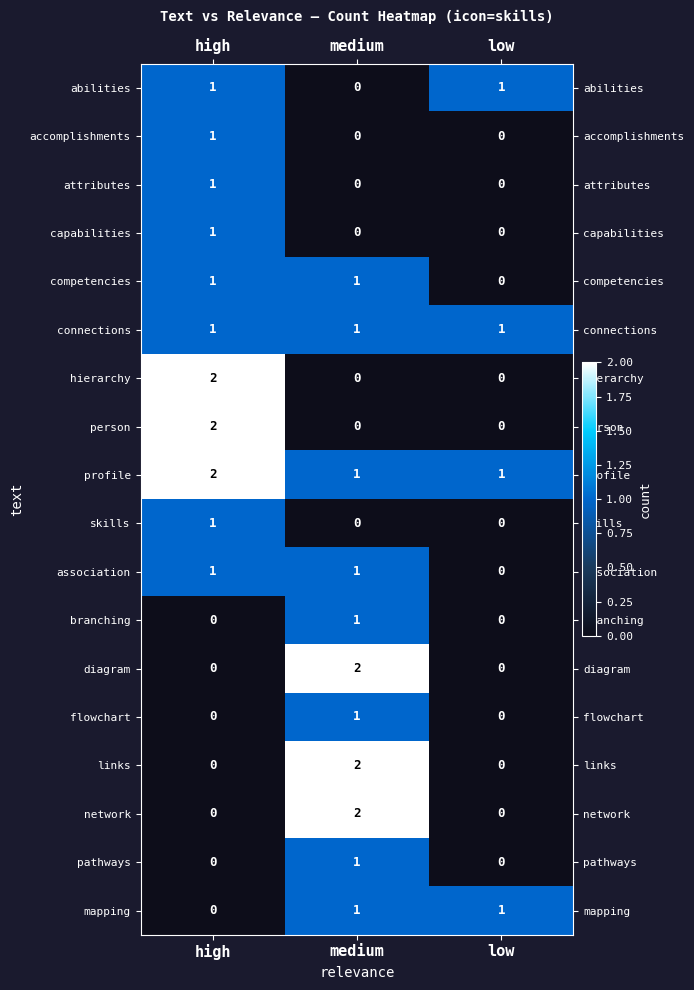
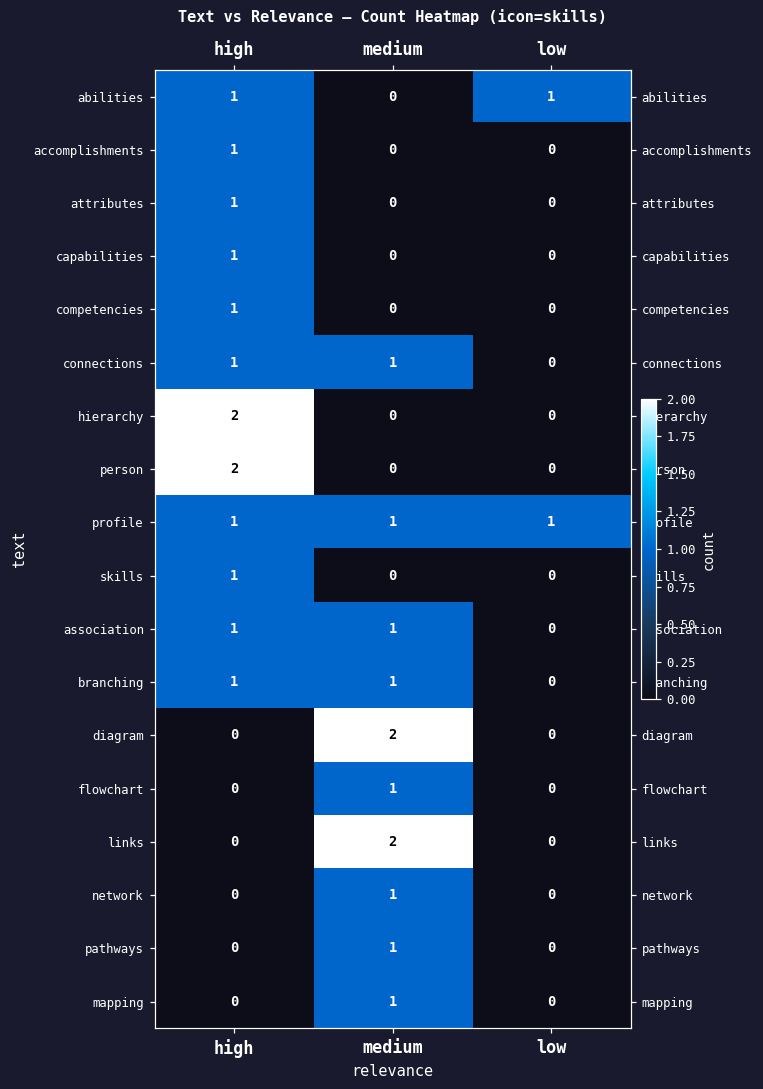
  {
    "abilities": {
      "high": 1,
      "medium": 0,
      "low": 1
    },
    "accomplishments": {
      "high": 1,
      "medium": 0,
      "low": 0
    },
    "attributes": {
      "high": 1,
      "medium": 0,
      "low": 0
    },
    "capabilities": {
      "high": 1,
      "medium": 0,
      "low": 0
    },
    "competencies": {
      "high": 1,
-     "medium": 1,
+     "medium": 0,
      "low": 0
    },
    "connections": {
      "high": 1,
      "medium": 1,
-     "low": 1
+     "low": 0
    },
    "hierarchy": {
      "high": 2,
      "medium": 0,
      "low": 0
    },
    "person": {
      "high": 2,
      "medium": 0,
      "low": 0
    },
    "profile": {
-     "high": 2,
+     "high": 1,
      "medium": 1,
      "low": 1
    },
    "skills": {
      "high": 1,
      "medium": 0,
      "low": 0
    },
    "association": {
      "high": 1,
      "medium": 1,
      "low": 0
    },
    "branching": {
-     "high": 0,
+     "high": 1,
      "medium": 1,
      "low": 0
    },
    "diagram": {
      "high": 0,
      "medium": 2,
      "low": 0
    },
    "flowchart": {
      "high": 0,
      "medium": 1,
      "low": 0
    },
    "links": {
      "high": 0,
      "medium": 2,
      "low": 0
    },
    "network": {
      "high": 0,
-     "medium": 2,
+     "medium": 1,
      "low": 0
    },
    "pathways": {
      "high": 0,
      "medium": 1,
      "low": 0
    },
    "mapping": {
      "high": 0,
      "medium": 1,
-     "low": 1
+     "low": 0
    }
  }
